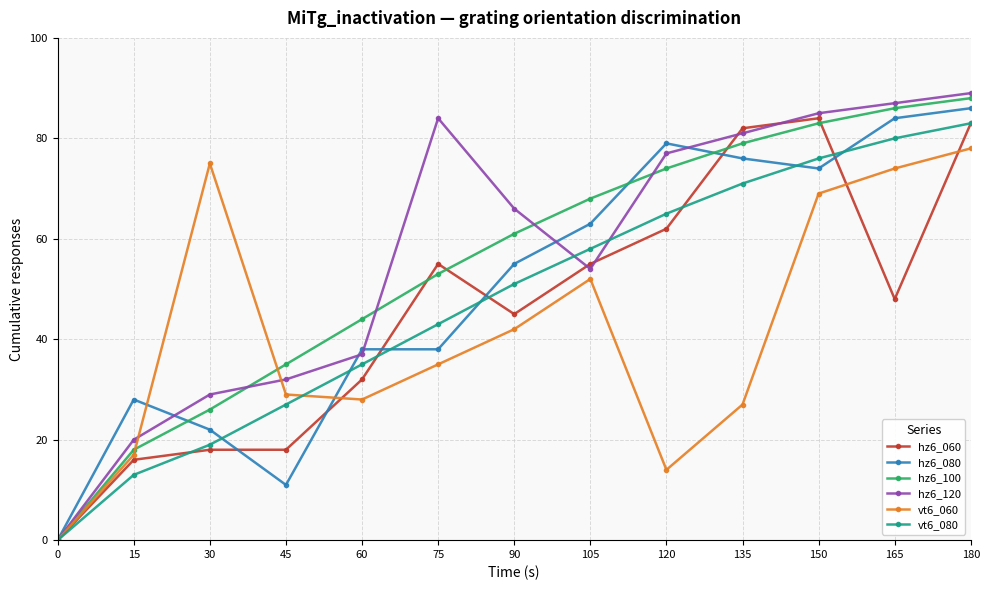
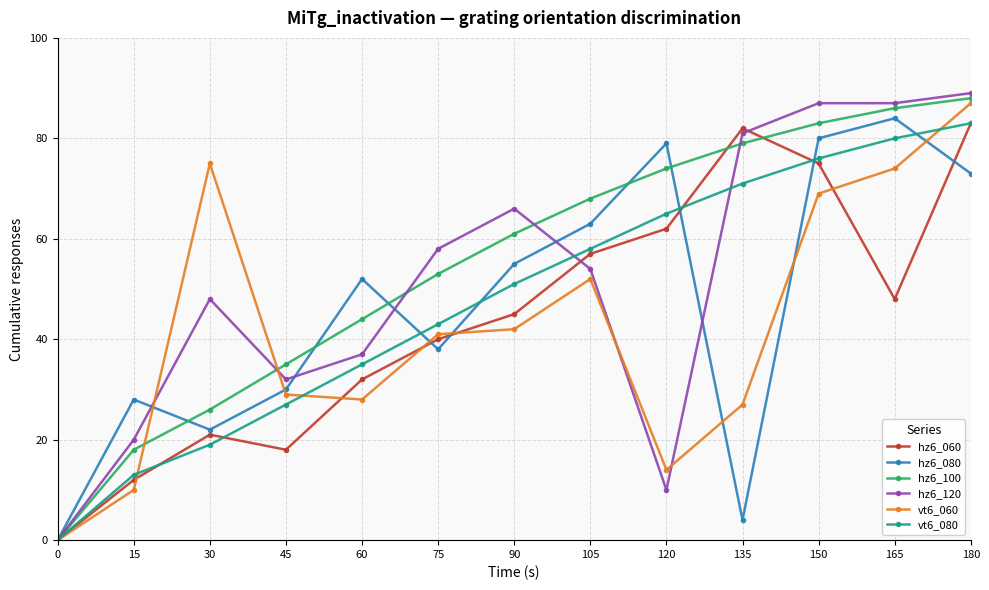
  {
    "hz6_060": {
-     "15": 16,
-     "30": 18,
+     "15": 12,
+     "30": 21,
      "45": 18,
      "60": 32,
-     "75": 55,
+     "75": 40,
      "90": 45,
-     "105": 55,
+     "105": 57,
      "120": 62,
      "135": 82,
-     "150": 84,
+     "150": 75,
      "165": 48
    },
    "hz6_080": {
      "15": 28,
      "30": 22,
-     "45": 11,
-     "60": 38,
+     "45": 30,
+     "60": 52,
      "75": 38,
      "90": 55,
      "105": 63,
      "120": 79,
-     "135": 76,
-     "150": 74,
+     "135": 4,
+     "150": 80,
      "165": 84,
-     "180": 86
+     "180": 73
    },
    "hz6_120": {
      "15": 20,
-     "30": 29,
+     "30": 48,
      "45": 32,
      "60": 37,
-     "75": 84,
+     "75": 58,
      "90": 66,
      "105": 54,
-     "120": 77,
+     "120": 10,
      "135": 81,
-     "150": 85,
+     "150": 87,
      "165": 87,
      "180": 89
    },
    "vt6_060": {
-     "15": 17,
+     "15": 10,
      "30": 75,
      "45": 29,
      "60": 28,
-     "75": 35,
+     "75": 41,
      "90": 42,
      "105": 52,
      "120": 14,
      "135": 27,
      "150": 69,
      "165": 74,
-     "180": 78
+     "180": 87
    }
  }
